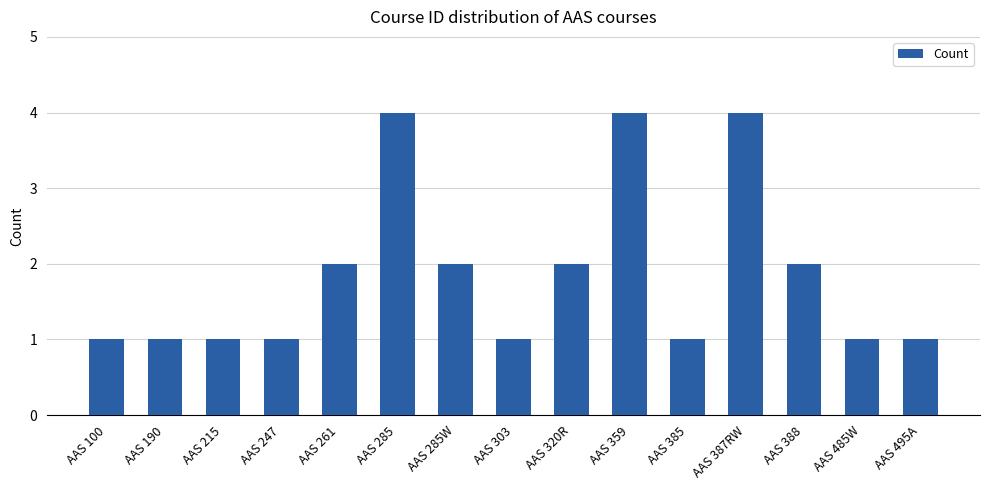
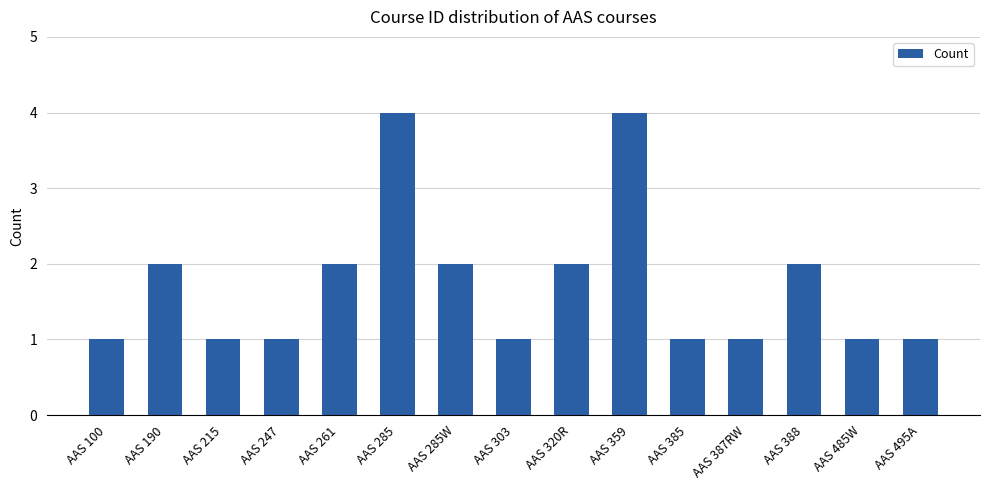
  {
    "AAS 100": 1,
-   "AAS 190": 1,
+   "AAS 190": 2,
    "AAS 215": 1,
    "AAS 247": 1,
    "AAS 261": 2,
    "AAS 285": 4,
    "AAS 285W": 2,
    "AAS 303": 1,
    "AAS 320R": 2,
    "AAS 359": 4,
    "AAS 385": 1,
-   "AAS 387RW": 4,
+   "AAS 387RW": 1,
    "AAS 388": 2,
    "AAS 485W": 1,
    "AAS 495A": 1
  }
